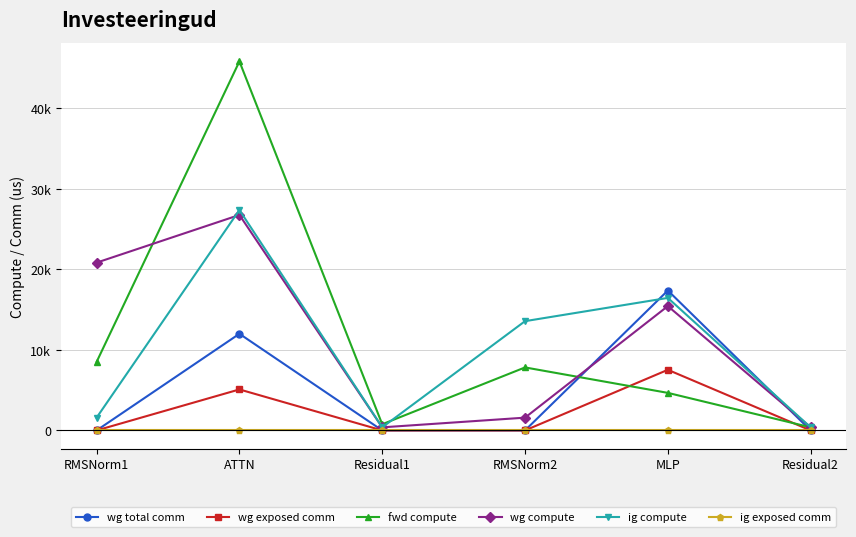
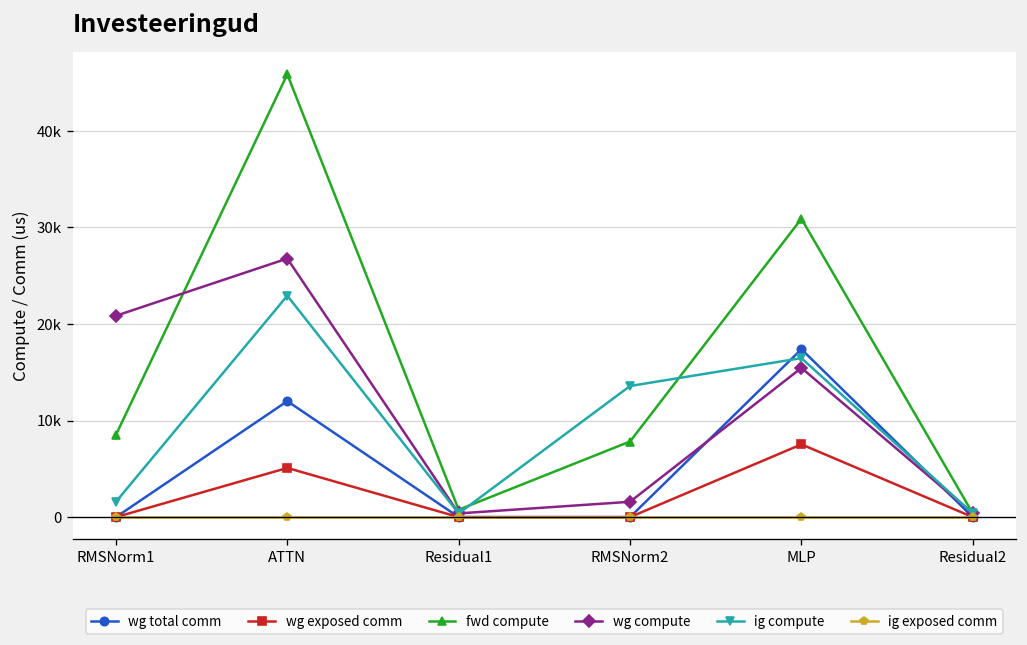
  {
    "wg total comm": {
      "ATTN": 12000,
      "MLP": 17000
    },
    "wg exposed comm": {
      "ATTN": 5000,
      "MLP": 8000
    },
    "fwd compute": {
      "RMSNorm1": 9000,
      "ATTN": 46000,
      "Residual1": 1000,
      "RMSNorm2": 8000,
-     "MLP": 5000
+     "MLP": 31000
    },
    "wg compute": {
      "RMSNorm1": 21000,
      "ATTN": 27000,
      "RMSNorm2": 2000,
      "MLP": 15000
    },
    "ig compute": {
      "RMSNorm1": 2000,
-     "ATTN": 27000,
+     "ATTN": 23000,
      "RMSNorm2": 14000,
      "MLP": 16000
    },
    "ig exposed comm": {
      "ATTN": 0,
      "MLP": 0
    }
  }
